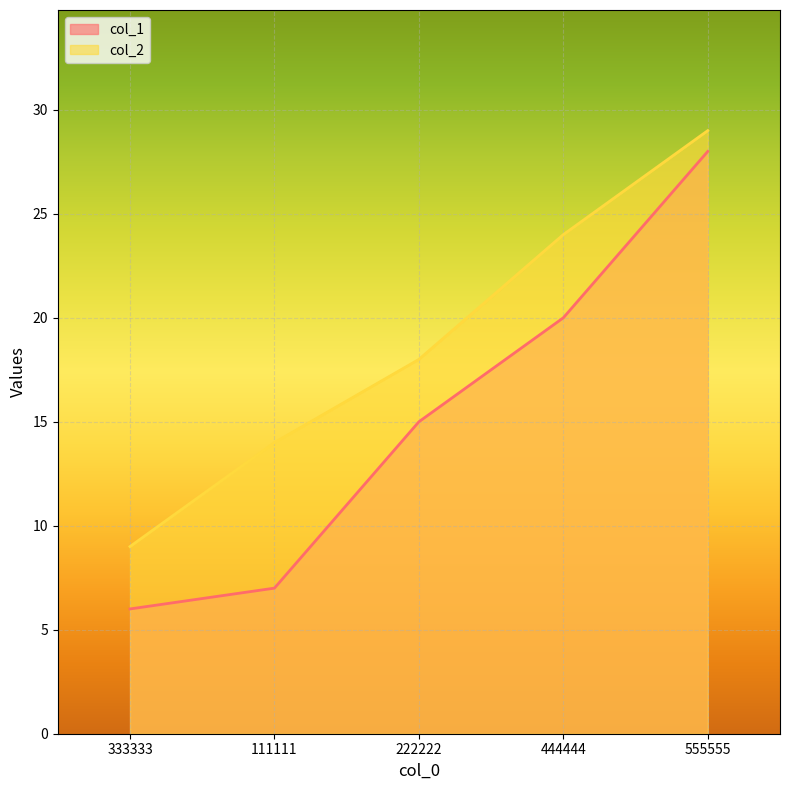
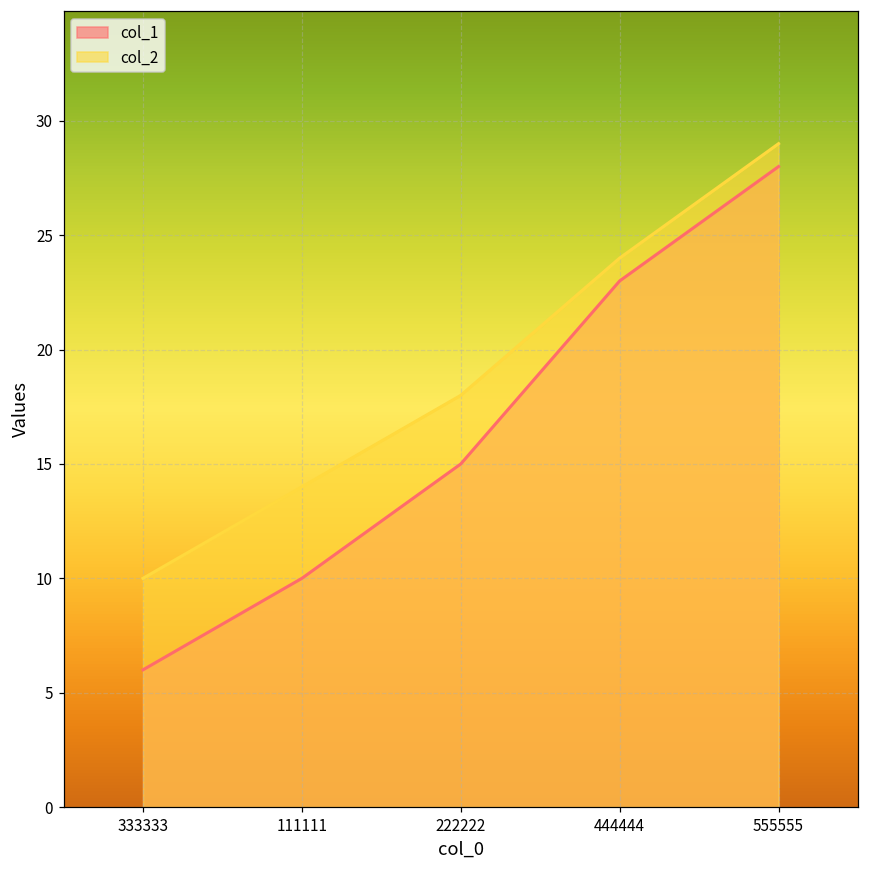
  {
    "col_1": {
      "333333": 6,
-     "111111": 7,
+     "111111": 10,
      "222222": 15,
-     "444444": 20,
+     "444444": 23,
      "555555": 28
    },
    "col_2": {
-     "333333": 9,
+     "333333": 10,
      "111111": 14,
      "222222": 18,
      "444444": 24,
      "555555": 29
    }
  }
